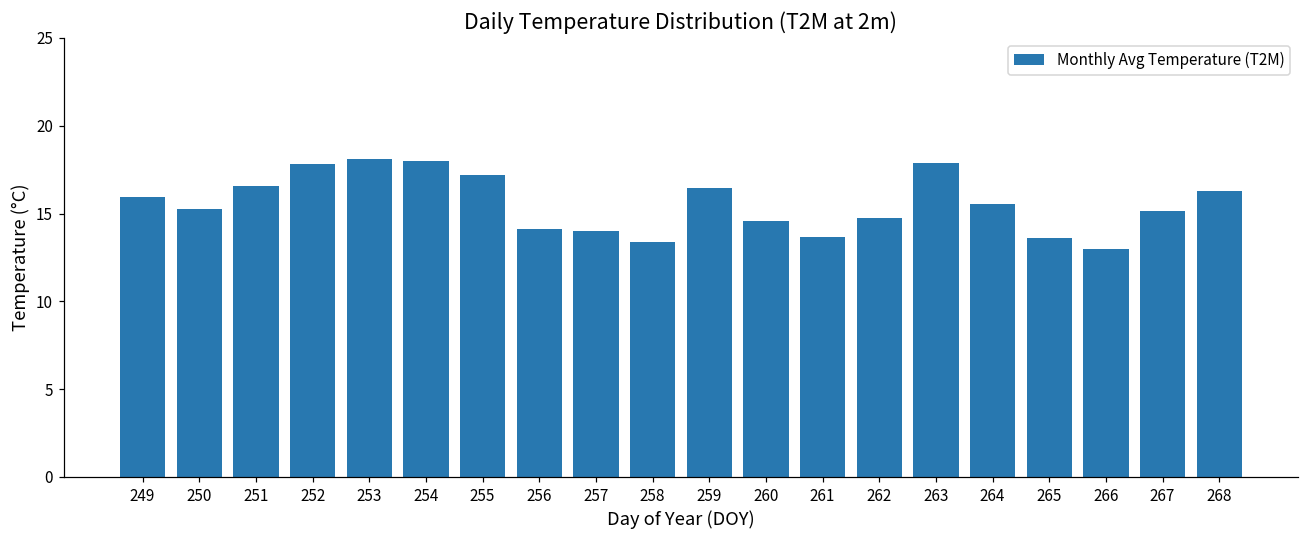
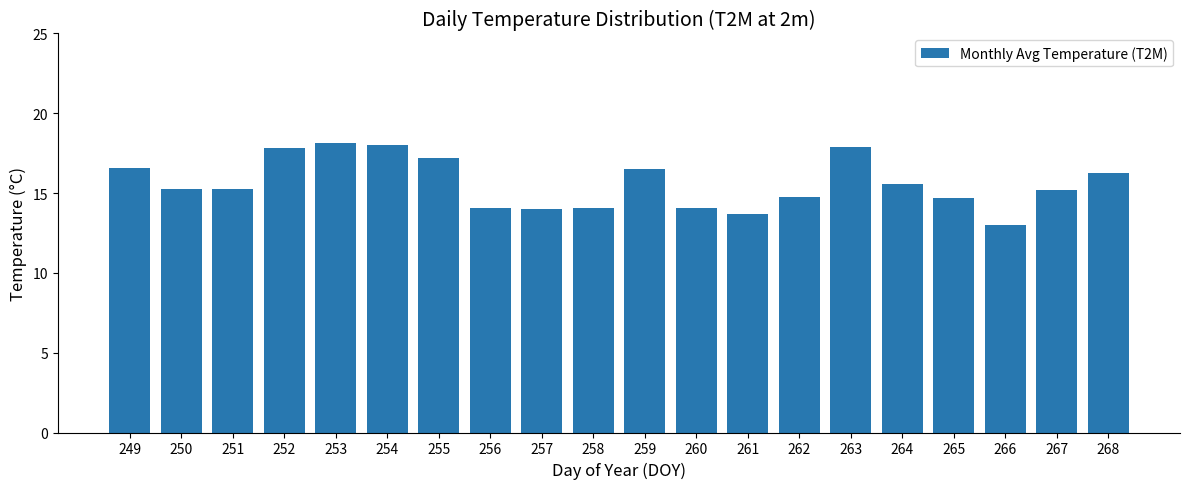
  {
-   "249": 16.0,
+   "249": 16.6,
    "250": 15.2,
-   "251": 16.6,
+   "251": 15.2,
    "252": 17.8,
    "253": 18.1,
    "254": 18.0,
    "255": 17.2,
    "256": 14.1,
    "257": 14.0,
-   "258": 13.4,
+   "258": 14.1,
    "259": 16.5,
-   "260": 14.6,
+   "260": 14.1,
    "261": 13.7,
    "262": 14.8,
    "263": 17.9,
    "264": 15.6,
-   "265": 13.6,
+   "265": 14.7,
    "266": 13.0,
    "267": 15.2,
    "268": 16.3
  }
